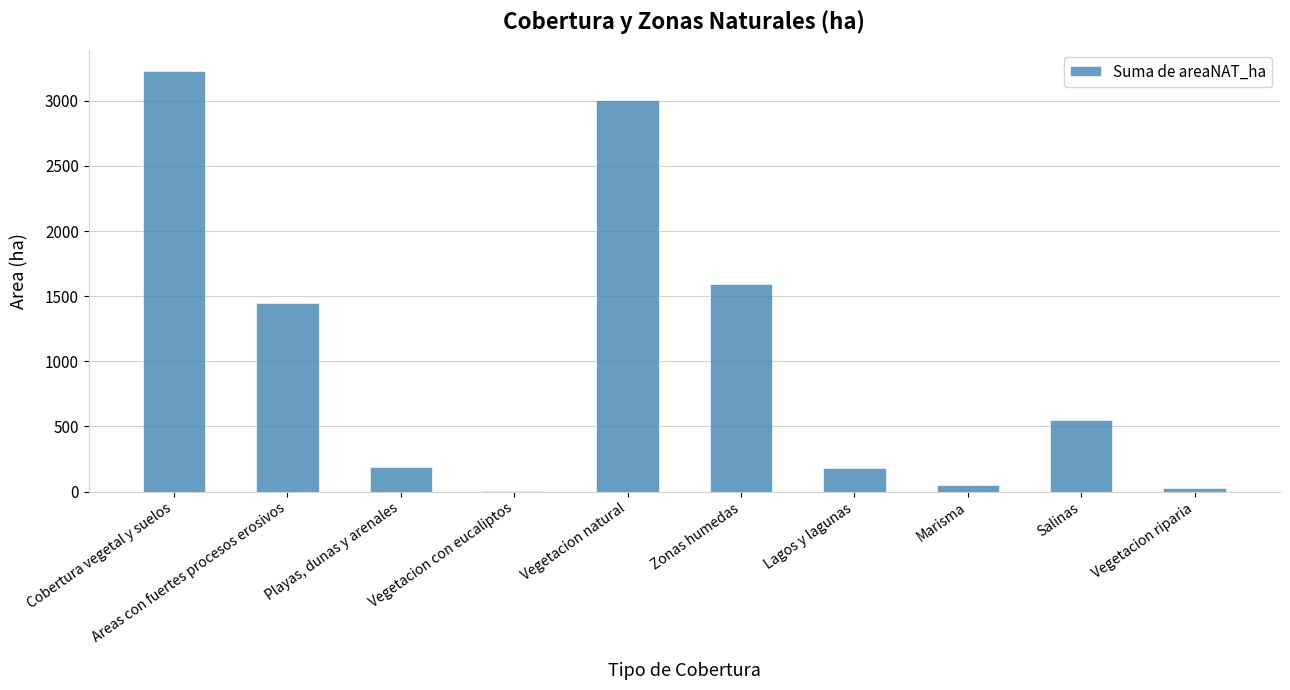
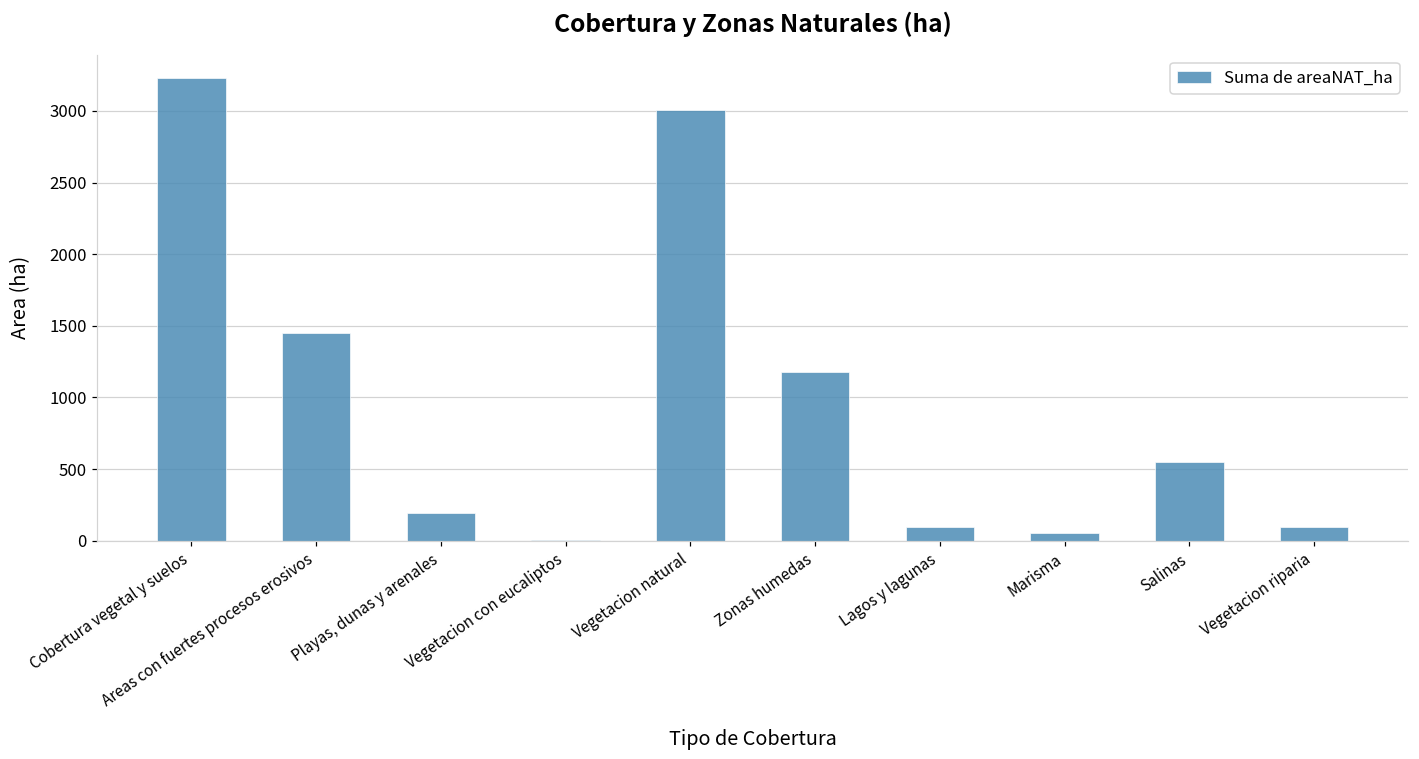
  {
    "Cobertura vegetal y suelos": 3230,
    "Areas con fuertes procesos erosivos": 1450,
    "Playas, dunas y arenales": 190,
    "Vegetacion natural": 3010,
-   "Zonas humedas": 1590,
-   "Lagos y lagunas": 180,
+   "Zonas humedas": 1180,
+   "Lagos y lagunas": 90,
    "Marisma": 50,
    "Salinas": 550,
-   "Vegetacion riparia": 30
+   "Vegetacion riparia": 90
  }
